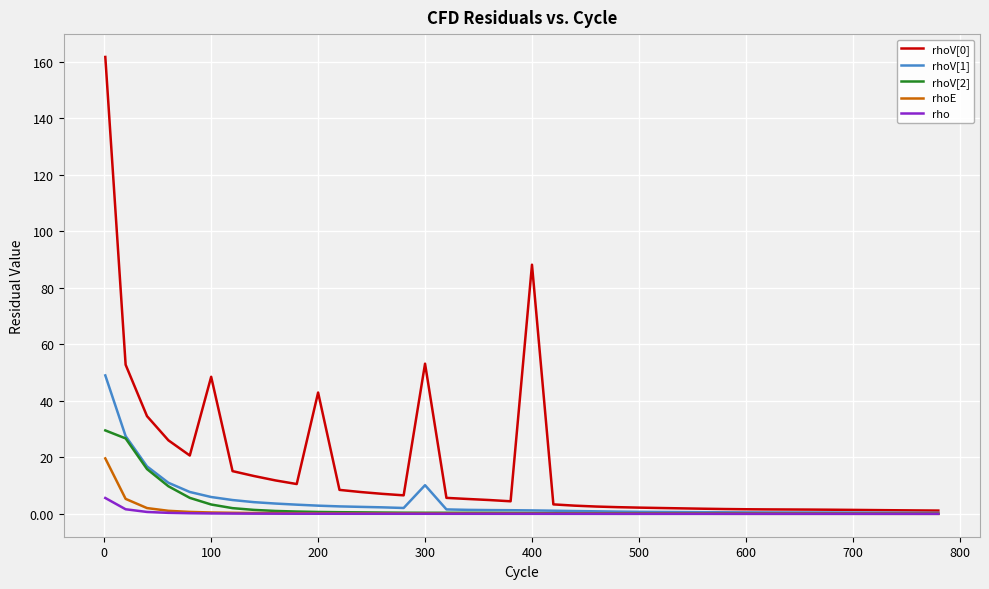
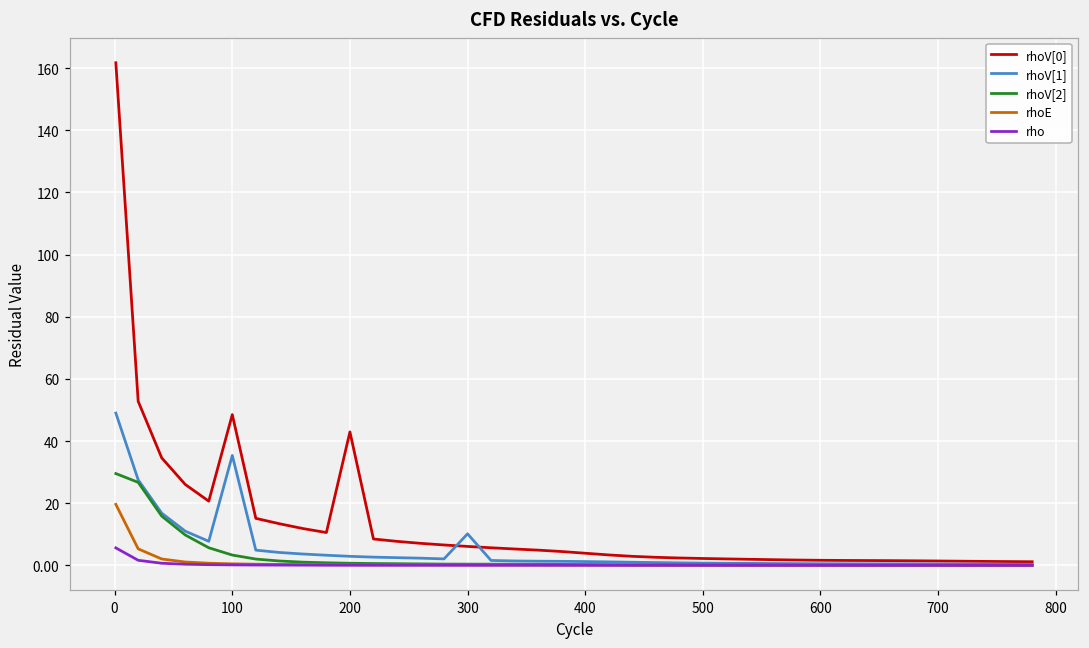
  {
    "rhoV[0]": {
      "100": 49,
      "200": 43,
-     "300": 53,
-     "400": 88,
+     "300": 6,
+     "400": 4,
      "500": 2,
      "600": 2,
      "700": 1
    },
    "rhoV[1]": {
-     "100": 6,
+     "100": 35,
      "200": 3,
      "300": 10,
      "400": 1
    },
    "rhoV[2]": {
      "100": 3
    }
  }
